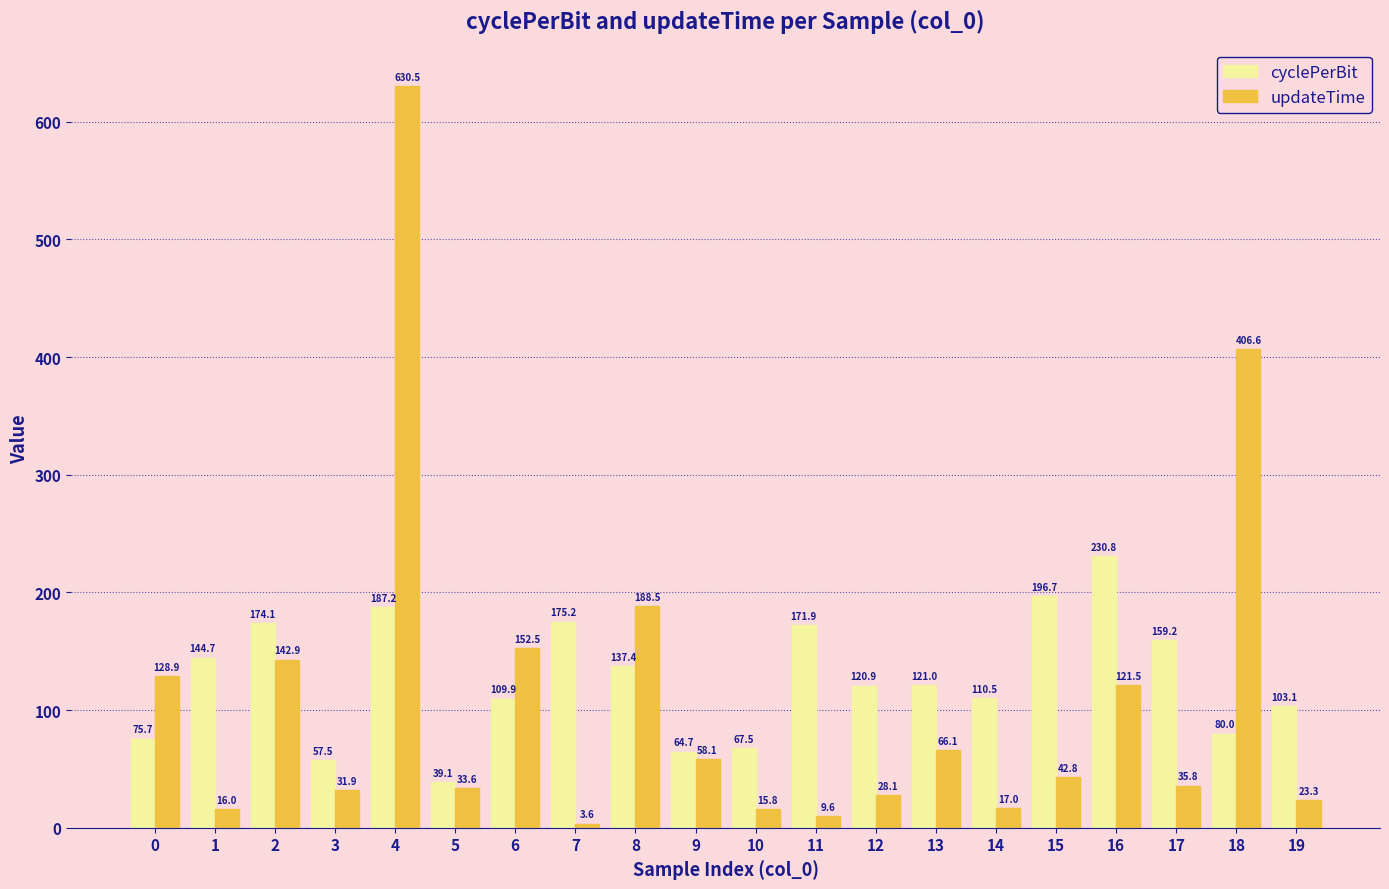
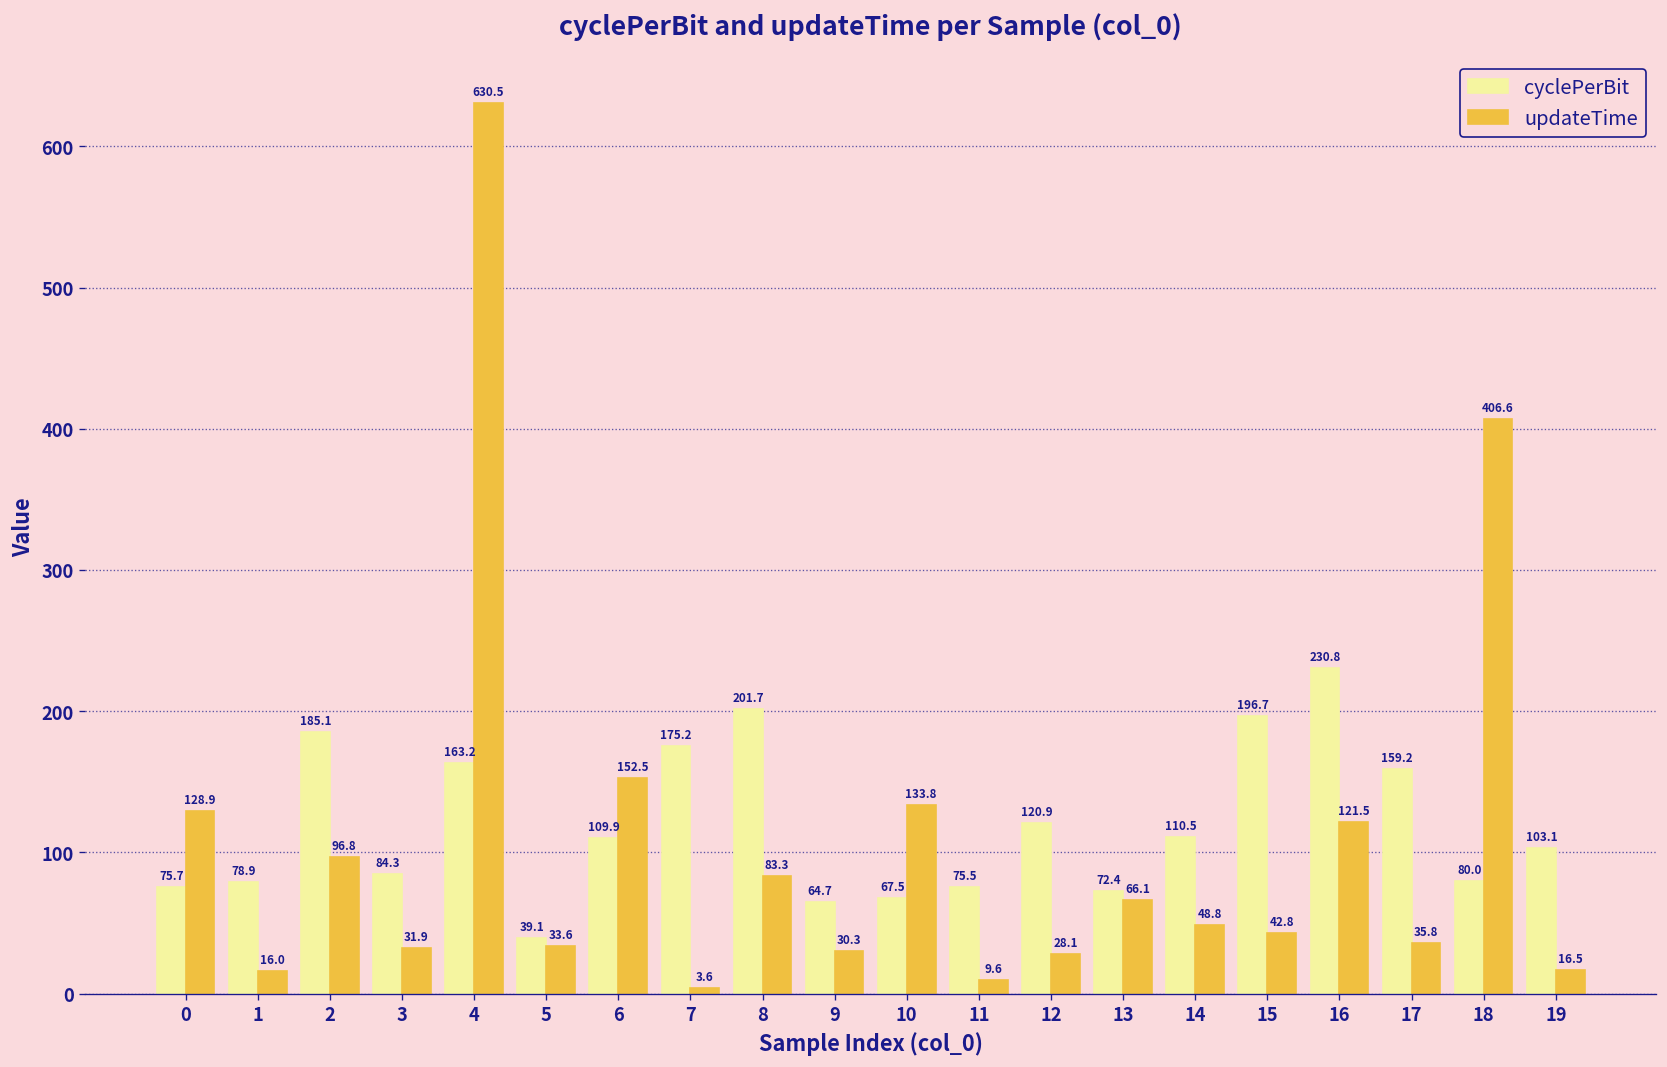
  {
    "cyclePerBit": {
      "0": 75.7,
-     "1": 144.7,
-     "2": 174.1,
-     "3": 57.5,
-     "4": 187.2,
+     "1": 78.9,
+     "2": 185.1,
+     "3": 84.3,
+     "4": 163.2,
      "5": 39.1,
      "6": 109.9,
      "7": 175.2,
-     "8": 137.4,
+     "8": 201.7,
      "9": 64.7,
      "10": 67.5,
-     "11": 171.9,
+     "11": 75.5,
      "12": 120.9,
-     "13": 121.0,
+     "13": 72.4,
      "14": 110.5,
      "15": 196.7,
      "16": 230.8,
      "17": 159.2,
      "18": 80.0,
      "19": 103.1
    },
    "updateTime": {
      "0": 128.9,
      "1": 16.0,
-     "2": 142.9,
+     "2": 96.8,
      "3": 31.9,
      "4": 630.5,
      "5": 33.6,
      "6": 152.5,
      "7": 3.6,
-     "8": 188.5,
-     "9": 58.1,
-     "10": 15.8,
+     "8": 83.3,
+     "9": 30.3,
+     "10": 133.8,
      "11": 9.6,
      "12": 28.1,
      "13": 66.1,
-     "14": 17.0,
+     "14": 48.8,
      "15": 42.8,
      "16": 121.5,
      "17": 35.8,
      "18": 406.6,
-     "19": 23.3
+     "19": 16.5
    }
  }
